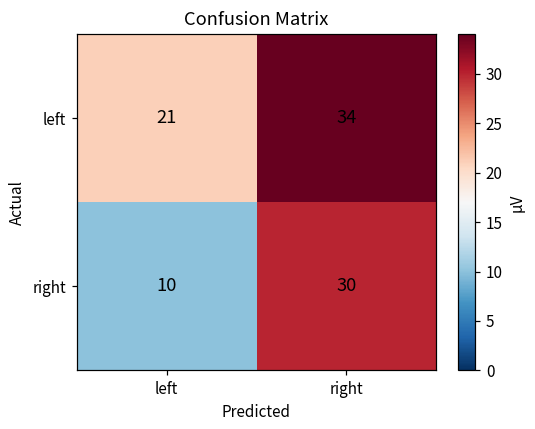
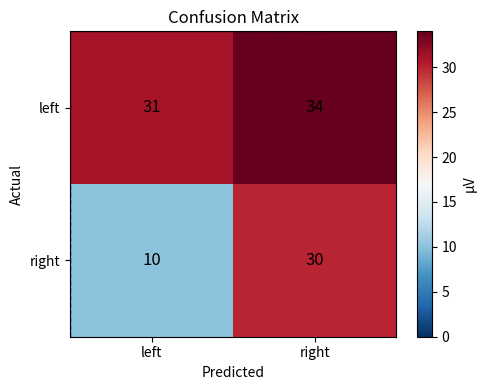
  {
    "left": {
-     "left": 21,
+     "left": 31,
      "right": 34
    },
    "right": {
      "left": 10,
      "right": 30
    }
  }
